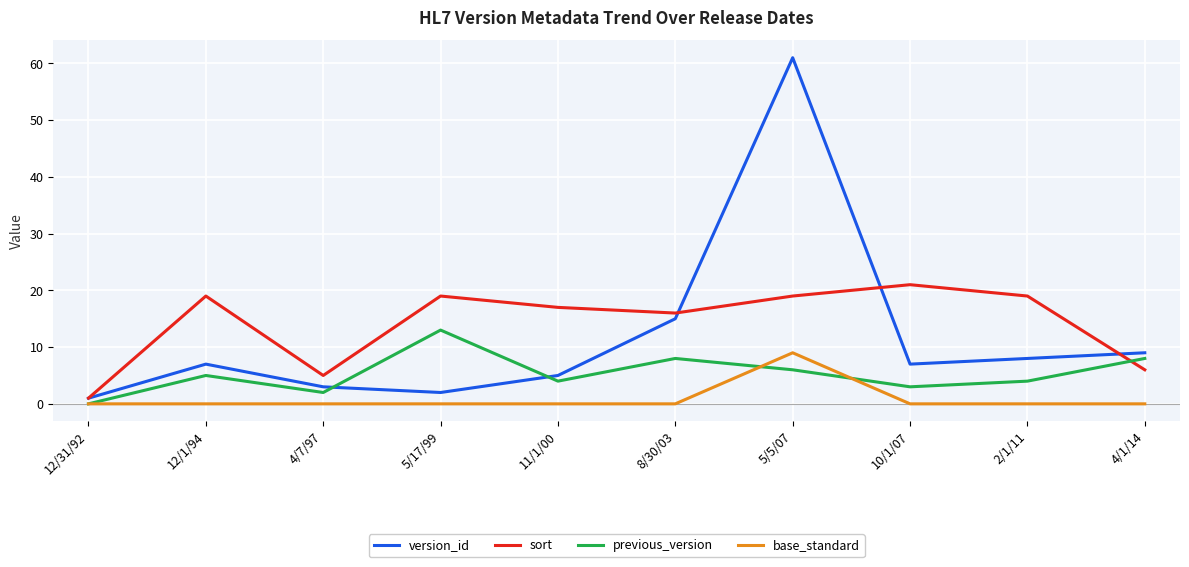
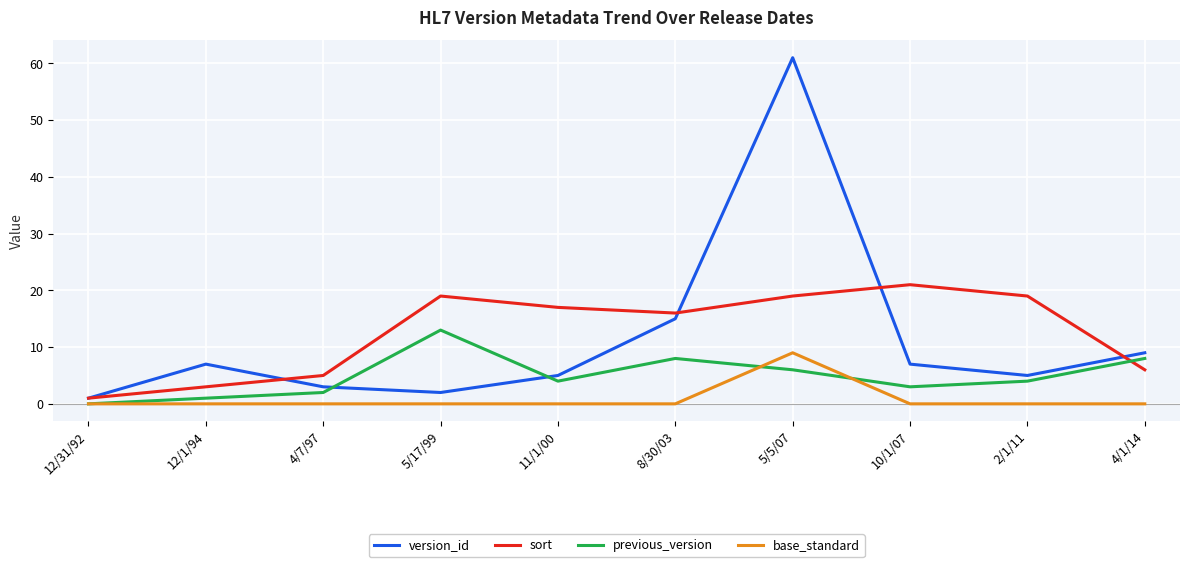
  {
    "version_id": {
      "12/1/94": 7,
      "4/7/97": 3,
      "5/17/99": 2,
      "11/1/00": 5,
      "8/30/03": 15,
      "5/5/07": 61,
      "10/1/07": 7,
-     "2/1/11": 8,
+     "2/1/11": 5,
      "4/1/14": 9
    },
    "sort": {
-     "12/1/94": 19,
+     "12/1/94": 3,
      "4/7/97": 5,
      "5/17/99": 19,
      "11/1/00": 17,
      "8/30/03": 16,
      "5/5/07": 19,
      "10/1/07": 21,
      "2/1/11": 19,
      "4/1/14": 6
    },
    "previous_version": {
-     "12/1/94": 5,
+     "12/1/94": 1,
      "4/7/97": 2,
      "5/17/99": 13,
      "11/1/00": 4,
      "8/30/03": 8,
      "5/5/07": 6,
      "10/1/07": 3,
      "2/1/11": 4,
      "4/1/14": 8
    },
    "base_standard": {
      "12/1/94": 0,
      "4/7/97": 0,
      "5/17/99": 0,
      "11/1/00": 0,
      "8/30/03": 0,
      "5/5/07": 9,
      "10/1/07": 0,
      "2/1/11": 0,
      "4/1/14": 0
    }
  }
